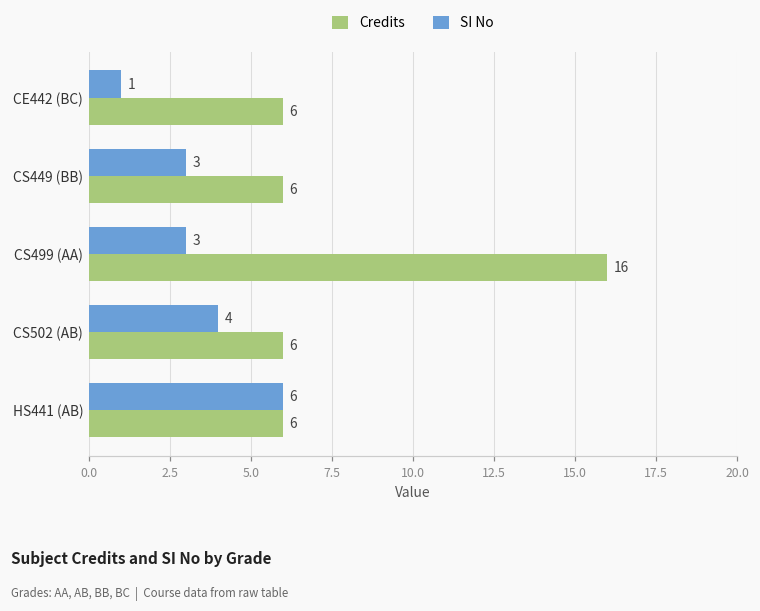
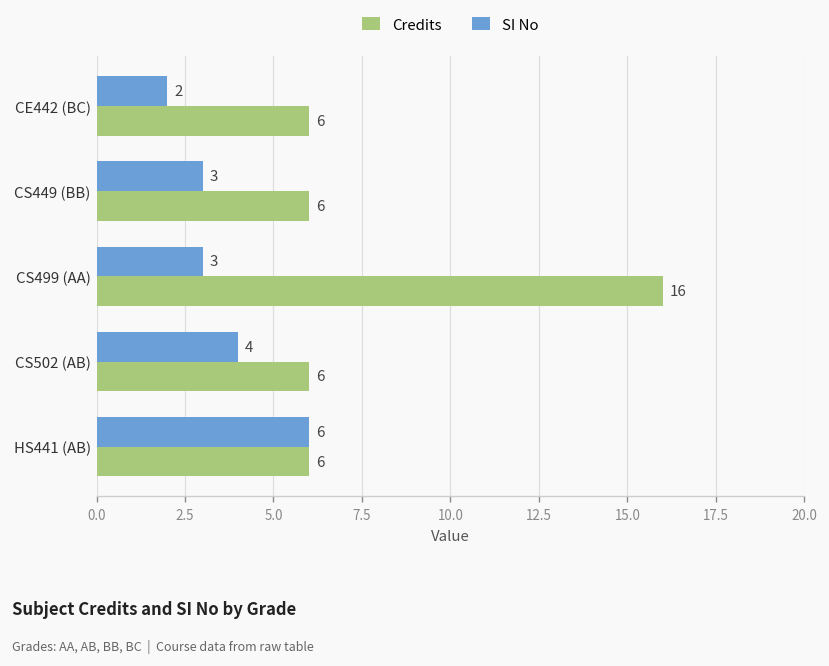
  {
    "Credits": {
      "CE442 (BC)": 6,
      "CS449 (BB)": 6,
      "CS499 (AA)": 16,
      "CS502 (AB)": 6,
      "HS441 (AB)": 6
    },
    "SI No": {
-     "CE442 (BC)": 1,
+     "CE442 (BC)": 2,
      "CS449 (BB)": 3,
      "CS499 (AA)": 3,
      "CS502 (AB)": 4,
      "HS441 (AB)": 6
    }
  }
